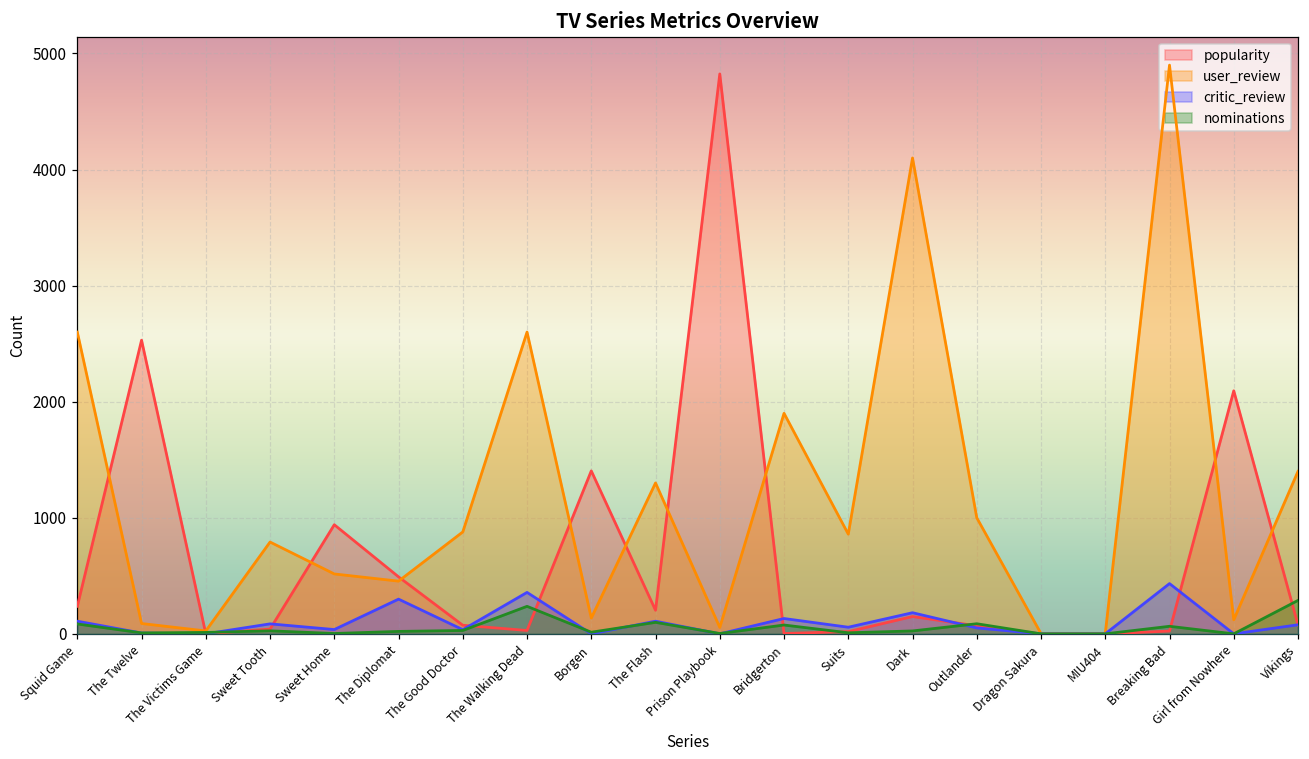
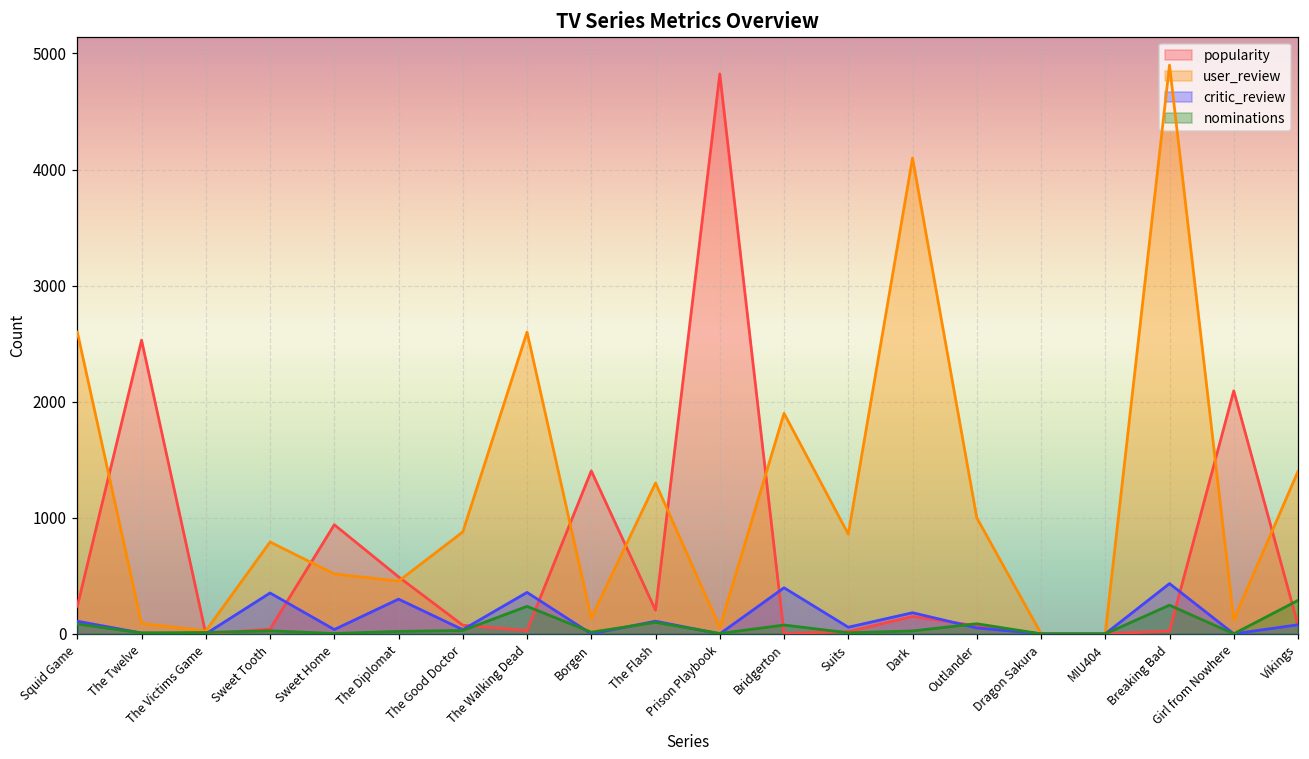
  {
    "critic_review": {
-     "Sweet Tooth": 90,
+     "Sweet Tooth": 350,
      "Sweet Home": 40,
      "The Diplomat": 300,
      "The Walking Dead": 360,
-     "Bridgerton": 130,
+     "Bridgerton": 400,
      "Suits": 60,
      "Dark": 180,
      "Breaking Bad": 430
    },
    "nominations": {
      "Sweet Home": 0,
      "The Diplomat": 20,
      "The Walking Dead": 240,
      "Bridgerton": 80,
      "Dark": 30,
-     "Breaking Bad": 70,
+     "Breaking Bad": 250,
      "Vikings": 290
    }
  }
